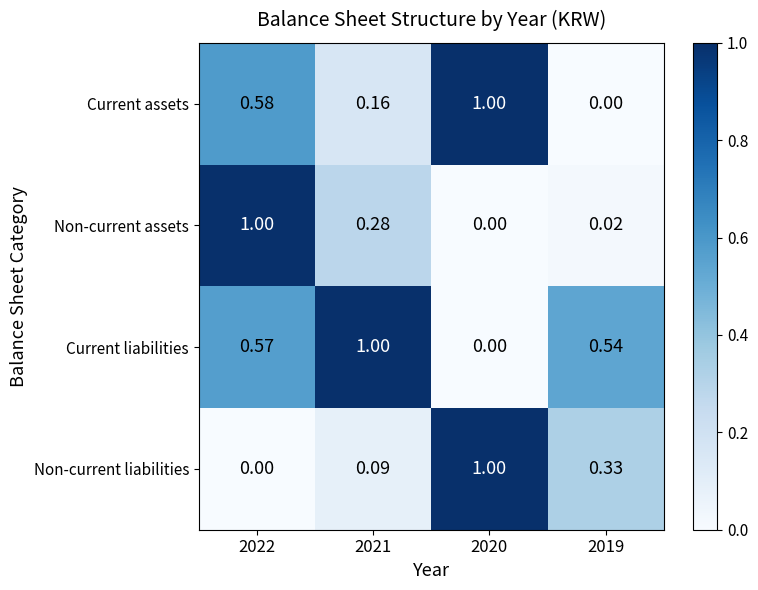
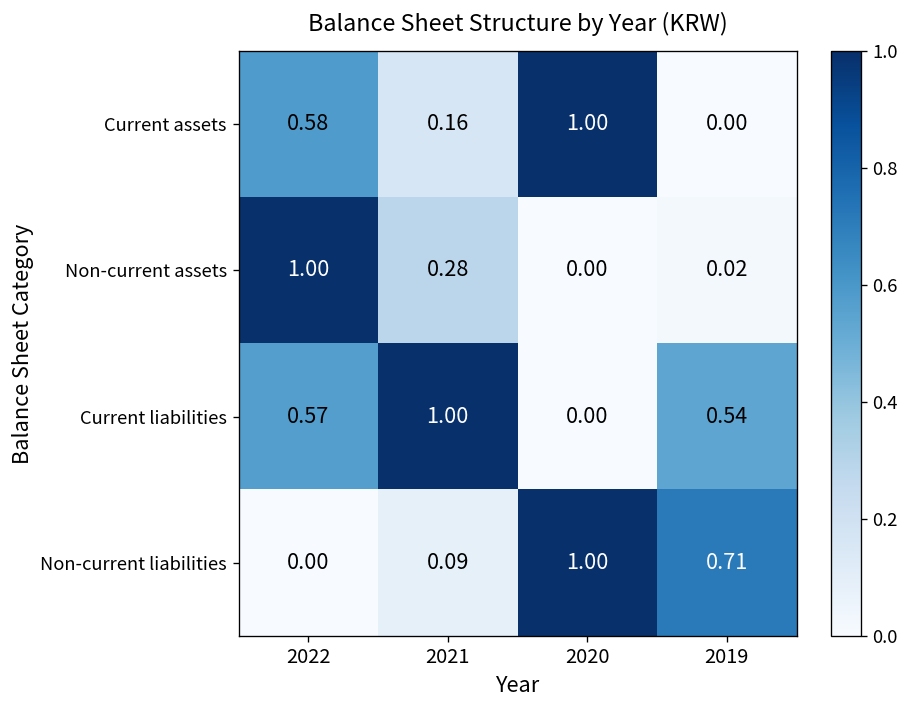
  {
    "Current assets": {
      "2022": 0.58,
      "2021": 0.16,
      "2020": 1.00,
      "2019": 0.00
    },
    "Non-current assets": {
      "2022": 1.00,
      "2021": 0.28,
      "2020": 0.00,
      "2019": 0.02
    },
    "Current liabilities": {
      "2022": 0.57,
      "2021": 1.00,
      "2020": 0.00,
      "2019": 0.54
    },
    "Non-current liabilities": {
      "2022": 0.00,
      "2021": 0.09,
      "2020": 1.00,
-     "2019": 0.33
+     "2019": 0.71
    }
  }
